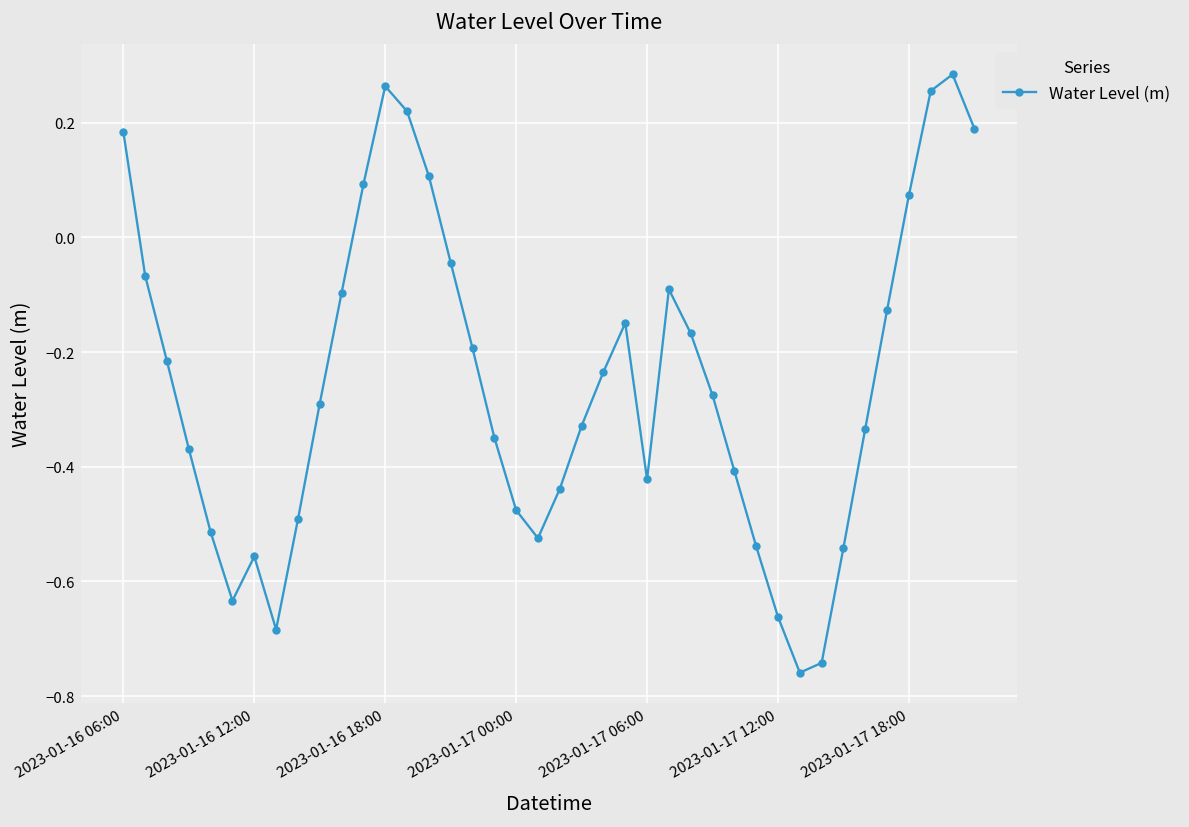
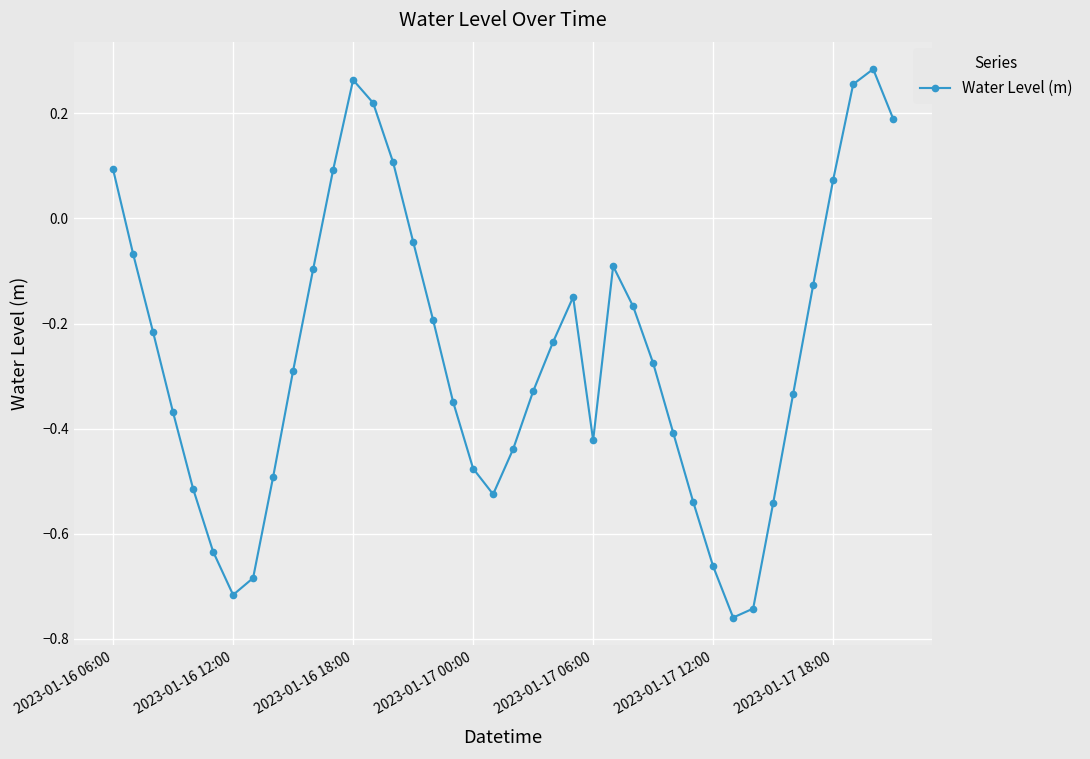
  {
-   "2023-01-16 06:00": 0.18,
-   "2023-01-16 12:00": -0.56,
+   "2023-01-16 06:00": 0.09,
+   "2023-01-16 12:00": -0.72,
    "2023-01-16 18:00": 0.26,
    "2023-01-17 00:00": -0.48,
    "2023-01-17 06:00": -0.42,
    "2023-01-17 12:00": -0.66,
    "2023-01-17 18:00": 0.07
  }
